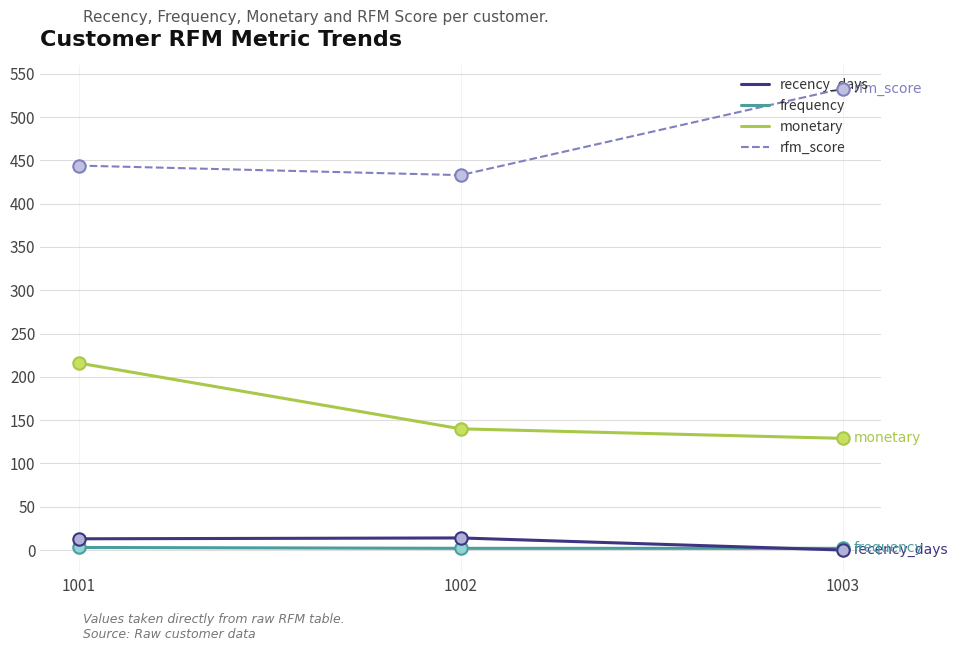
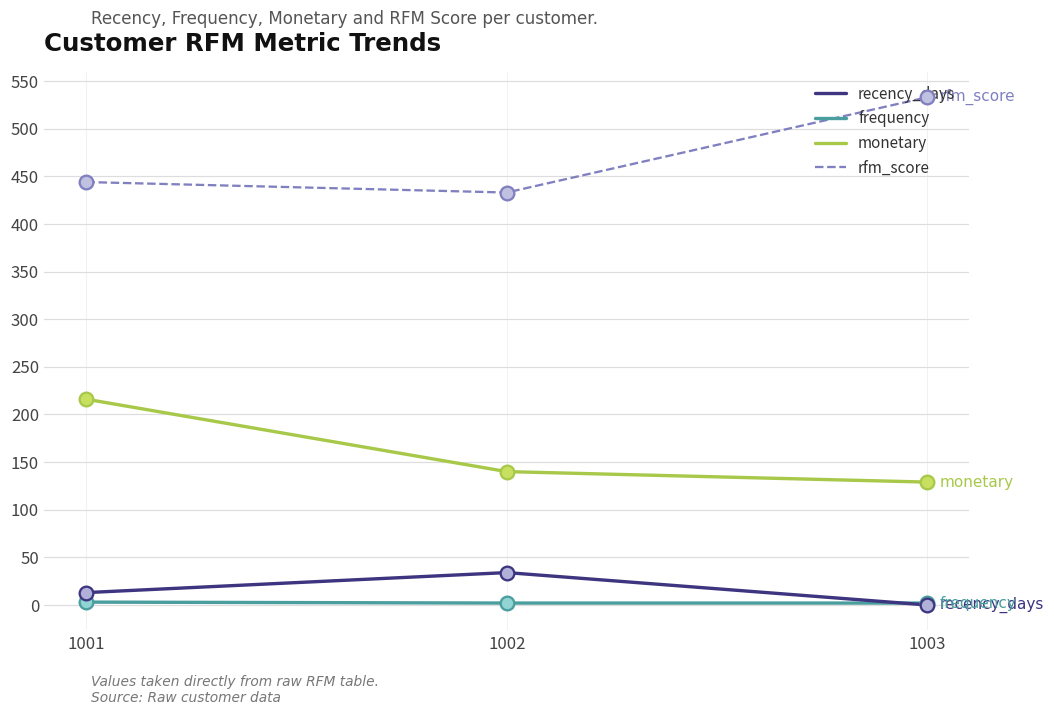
  {
    "recency_days": {
      "1001": 10,
-     "1002": 10
+     "1002": 30
    },
    "frequency": {
      "1001": 0,
      "1002": 0
    },
    "monetary": {
      "1001": 220,
      "1002": 140,
      "1003": 130
    },
    "rfm_score": {
      "1001": 440,
      "1002": 430,
      "1003": 530
    }
  }
